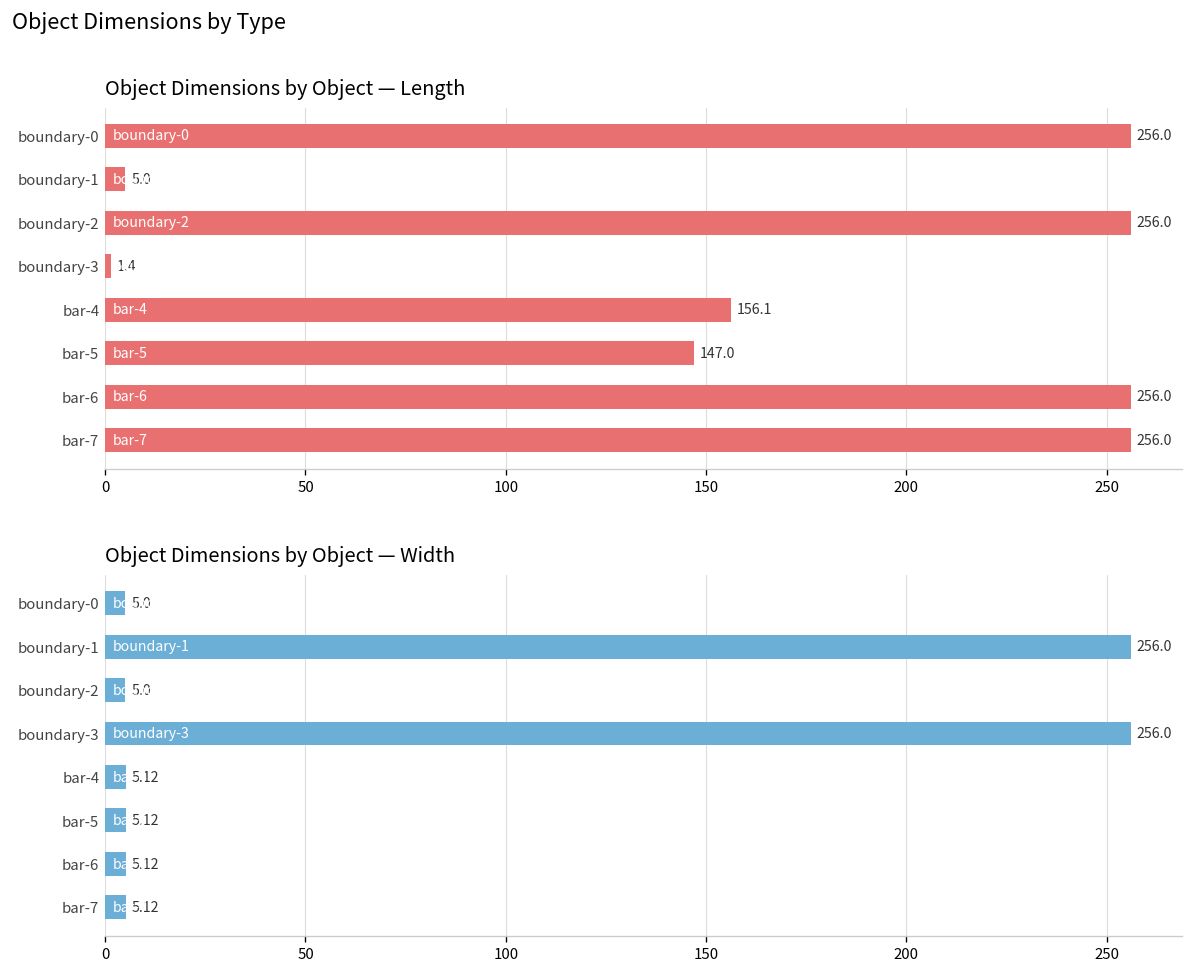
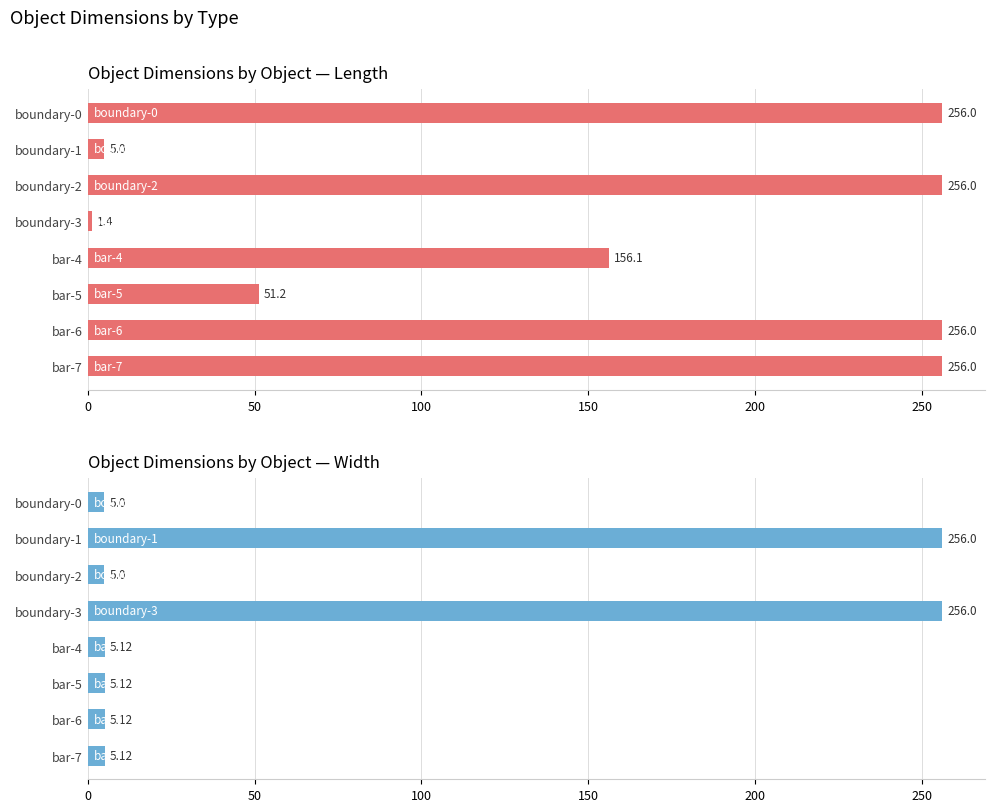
  {
    "Object Dimensions by Object — Length": {
      "boundary-0": 256.0,
      "boundary-2": 256.0,
      "bar-4": 156.1,
-     "bar-5": 147.0,
+     "bar-5": 51.2,
      "bar-6": 256.0,
      "bar-7": 256.0
    },
    "Object Dimensions by Object — Width": {
      "boundary-1": 256.0,
      "boundary-3": 256.0
    }
  }
